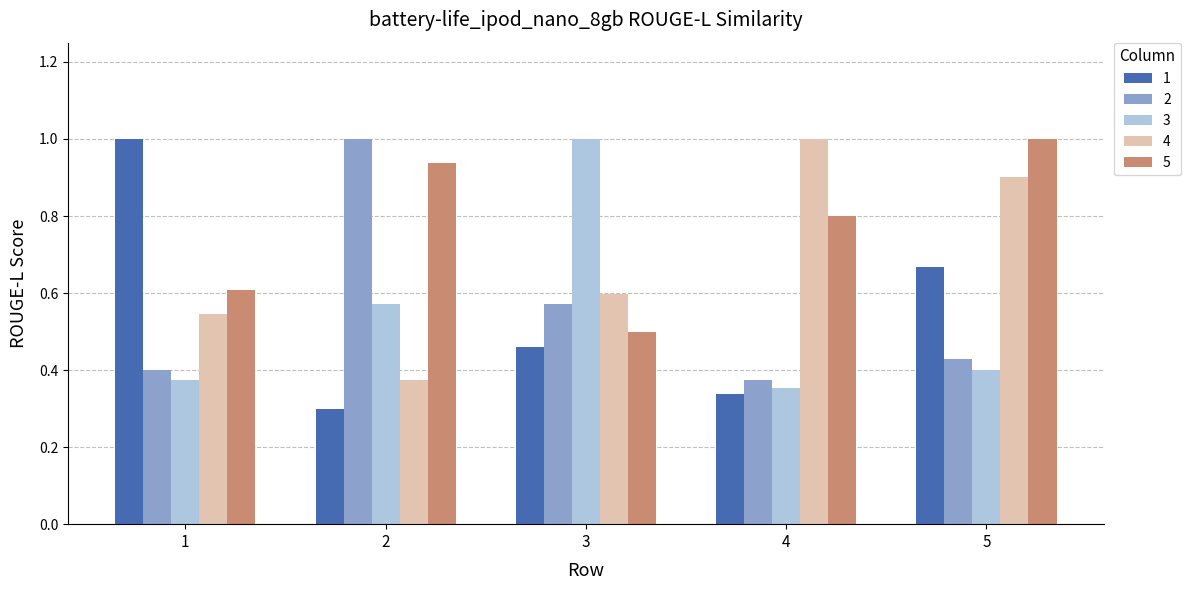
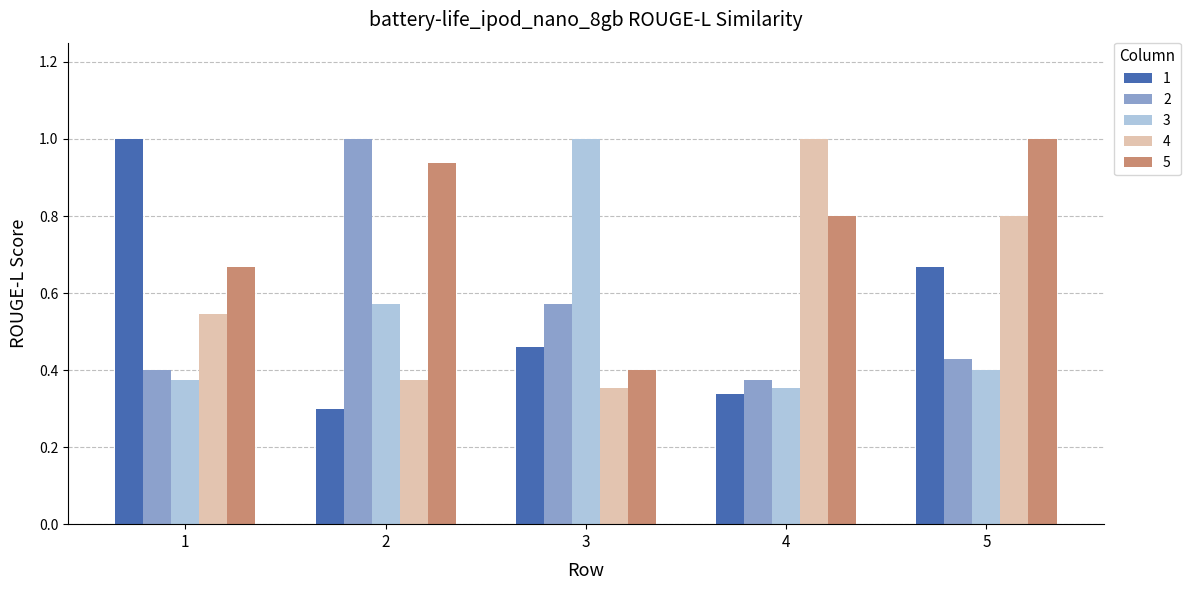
  {
    "1": {
      "1": 1.00,
      "2": 0.30,
      "3": 0.46,
      "4": 0.34,
      "5": 0.67
    },
    "4": {
      "1": 0.55,
      "2": 0.38,
-     "3": 0.60,
+     "3": 0.35,
      "4": 1.00,
-     "5": 0.9
+     "5": 0.8
    },
    "5": {
-     "1": 0.61,
+     "1": 0.67,
      "2": 0.94,
-     "3": 0.5,
+     "3": 0.4,
      "4": 0.80,
      "5": 1.00
    }
  }
